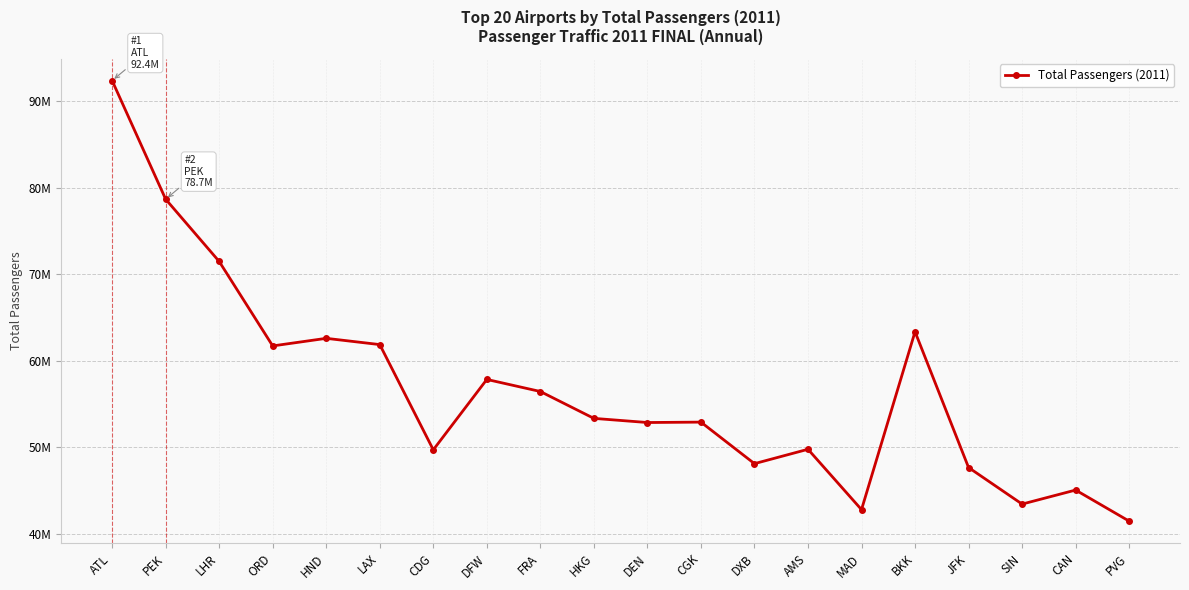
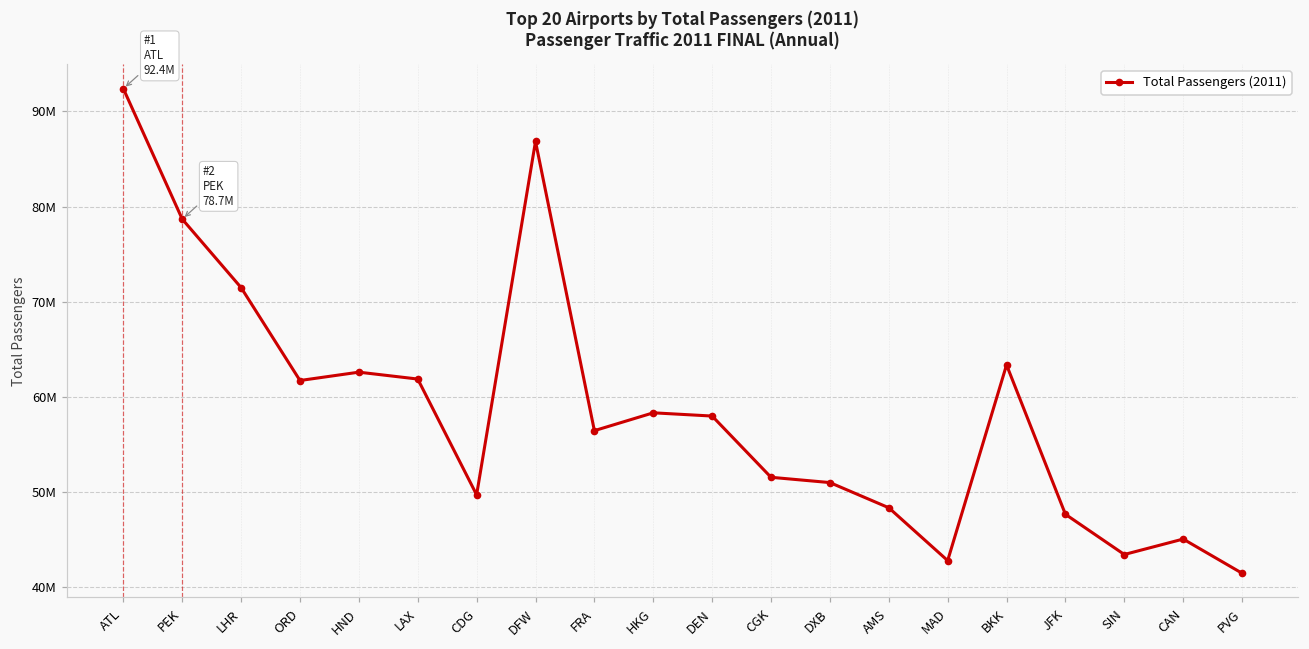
  {
    "LHR": 71000000,
    "ORD": 62000000,
    "HND": 63000000,
    "LAX": 62000000,
    "CDG": 50000000,
-   "DFW": 58000000,
+   "DFW": 87000000,
    "FRA": 56000000,
-   "HKG": 53000000,
-   "DEN": 53000000,
-   "CGK": 53000000,
-   "DXB": 48000000,
-   "AMS": 50000000,
+   "HKG": 58000000,
+   "DEN": 58000000,
+   "CGK": 52000000,
+   "DXB": 51000000,
+   "AMS": 48000000,
    "MAD": 43000000,
    "BKK": 63000000,
    "JFK": 48000000,
    "SIN": 43000000,
    "CAN": 45000000,
    "PVG": 41000000
  }
